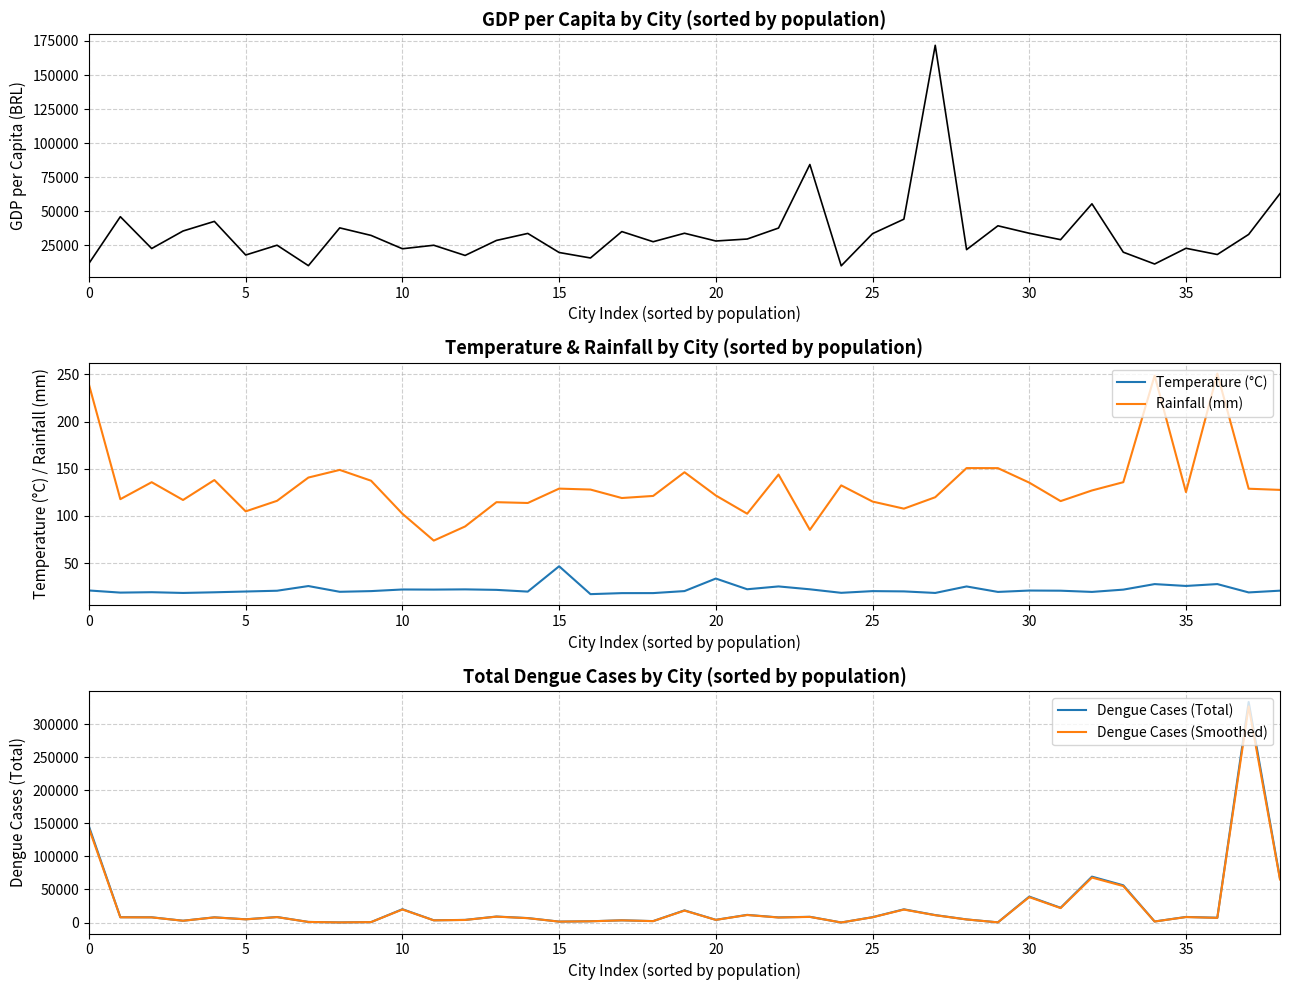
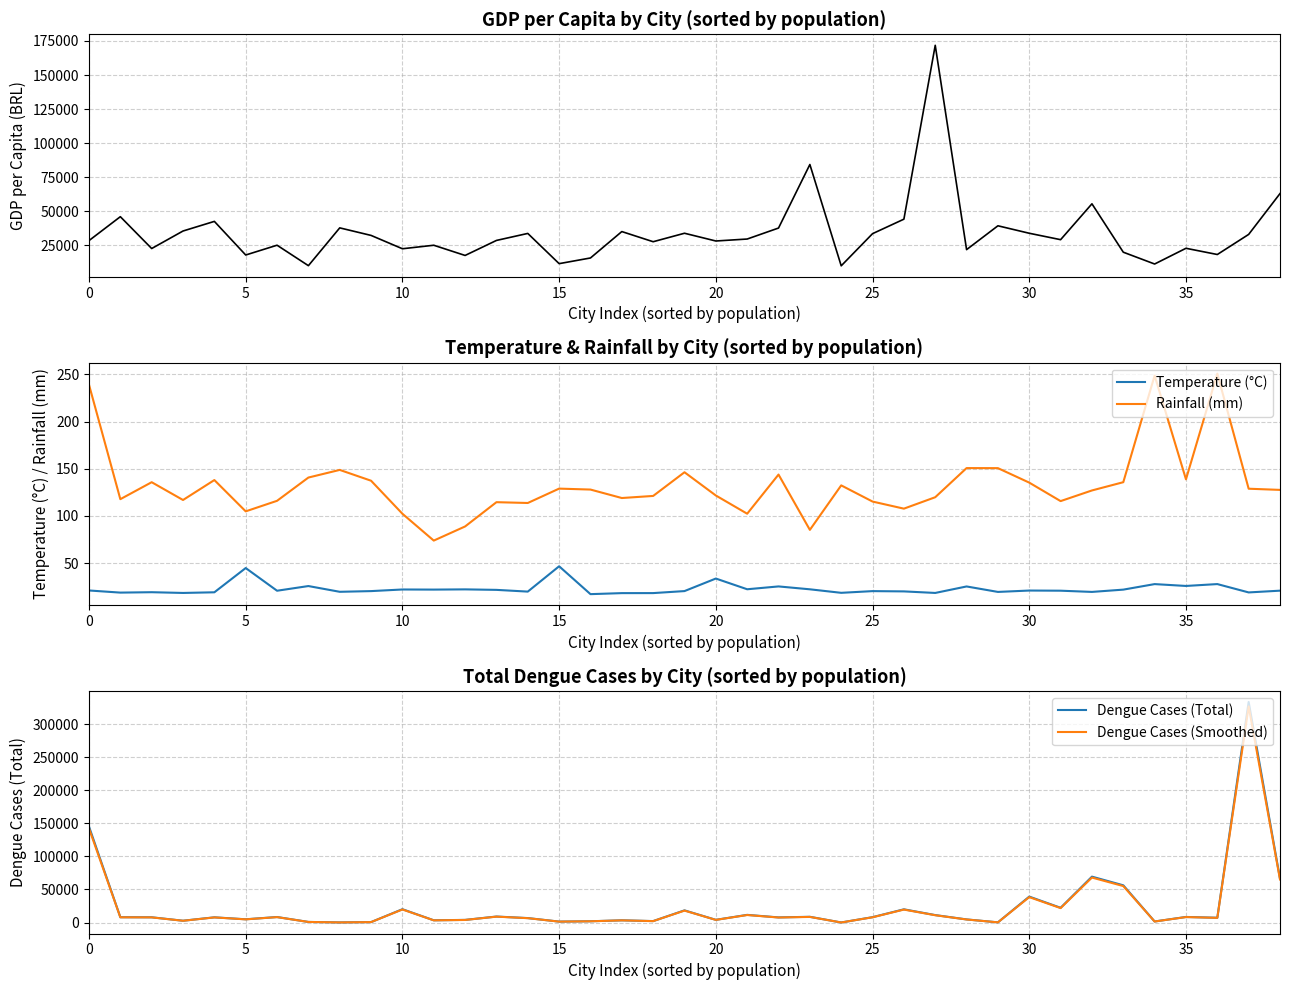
  {
    "GDP per Capita by City (sorted by population)": {
-     "0": 12000,
+     "0": 28000,
      "5": 18000,
      "10": 22000,
-     "15": 20000,
+     "15": 11000,
      "20": 28000,
      "25": 33000,
      "30": 34000,
      "35": 23000
    },
    "Temperature & Rainfall by City (sorted by population)": {
      "Temperature (°C)": {
        "0": 20,
-       "5": 20,
+       "5": 40,
        "10": 20,
        "15": 50,
        "20": 30,
        "25": 20,
        "30": 20,
        "35": 30
      },
      "Rainfall (mm)": {
        "0": 240,
        "5": 100,
        "10": 100,
        "15": 130,
        "20": 120,
        "25": 120,
        "30": 140,
-       "35": 130
+       "35": 140
      }
    }
  }
